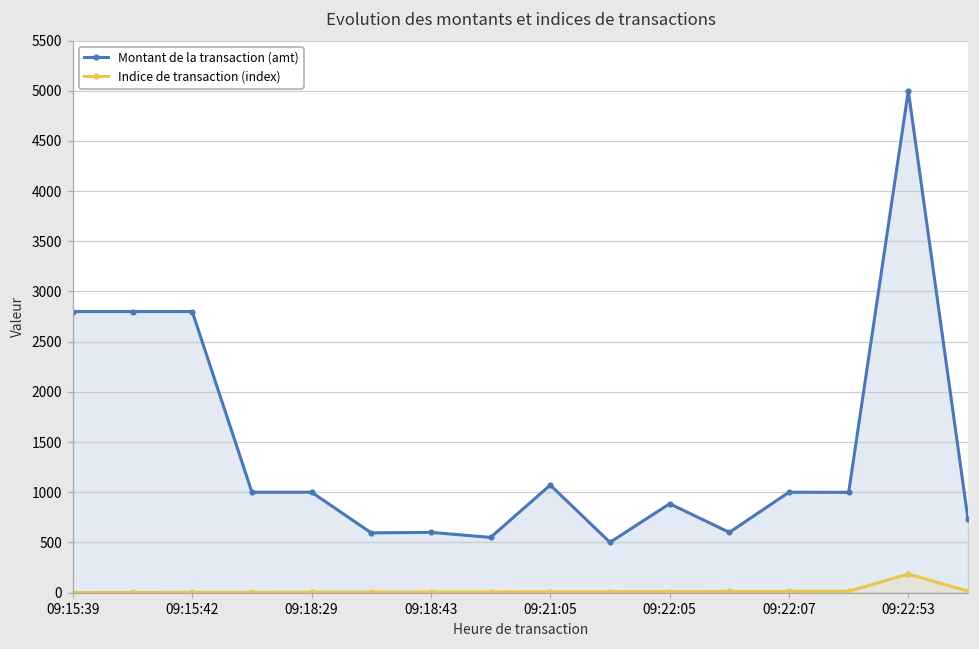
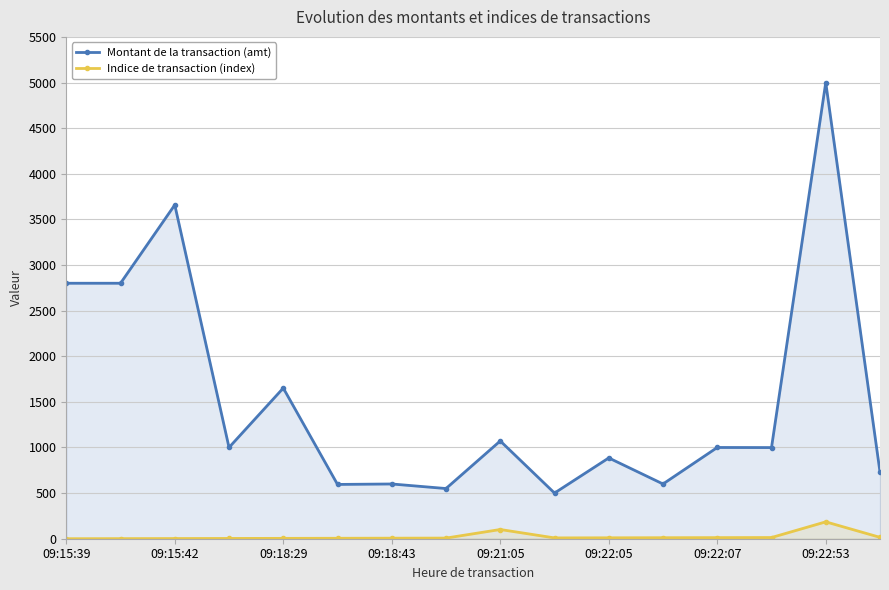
  {
    "Montant de la transaction (amt)": {
      "09:15:39": 2800,
-     "09:15:42": 2800,
-     "09:18:29": 1000,
+     "09:15:42": 3700,
+     "09:18:29": 1700,
      "09:21:05": 1100,
      "09:22:05": 900,
      "09:22:53": 5000
    },
    "Indice de transaction (index)": {
      "09:15:39": 0,
      "09:15:42": 0,
      "09:18:29": 0,
-     "09:21:05": 0,
+     "09:21:05": 100,
      "09:22:05": 0,
      "09:22:53": 200
    }
  }
